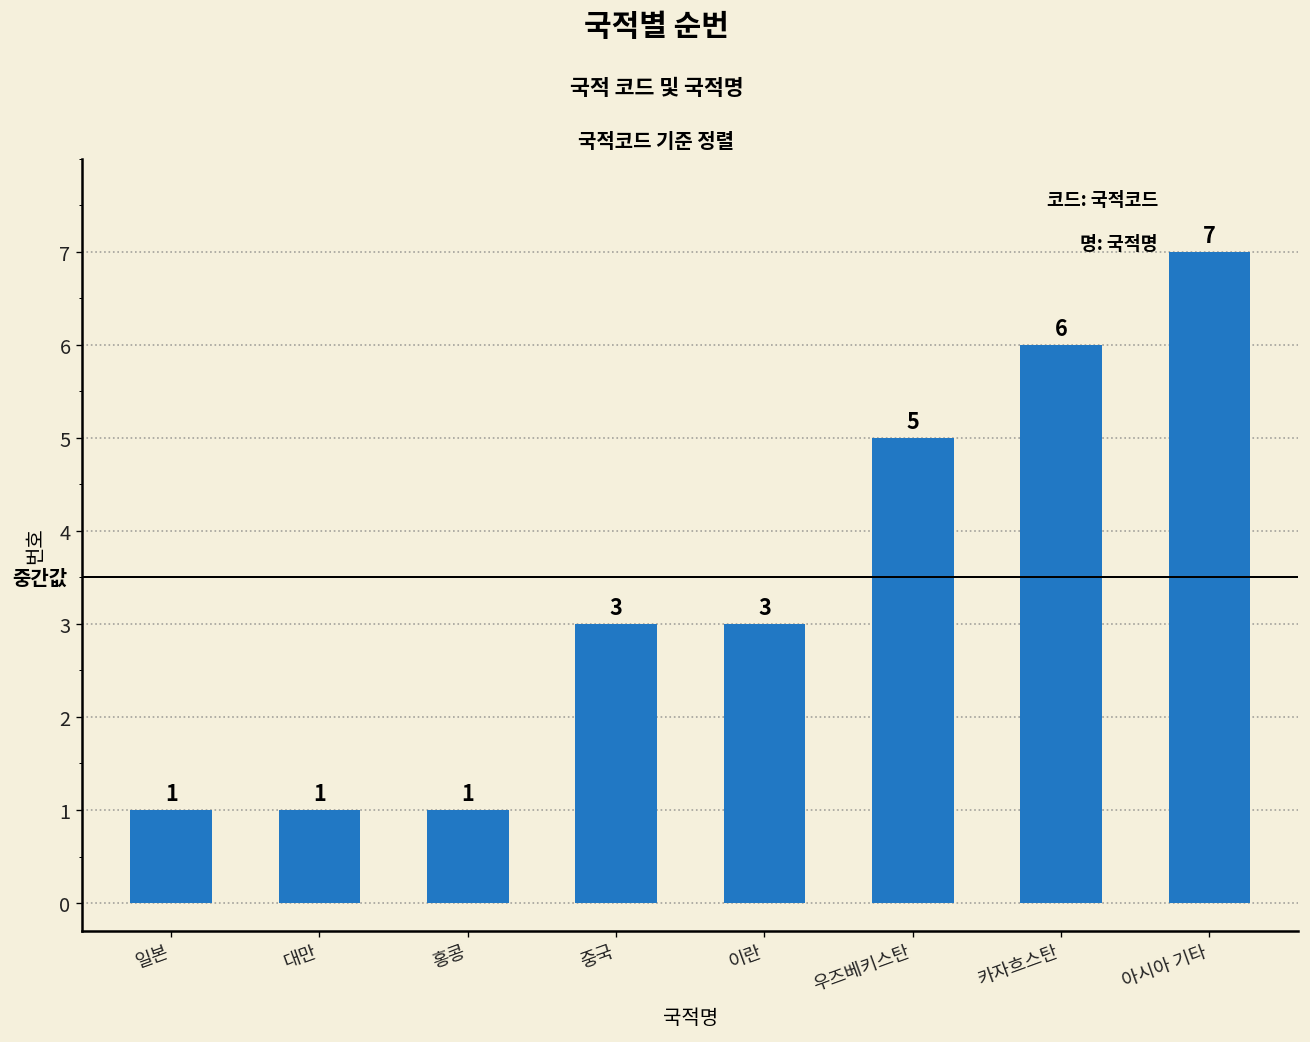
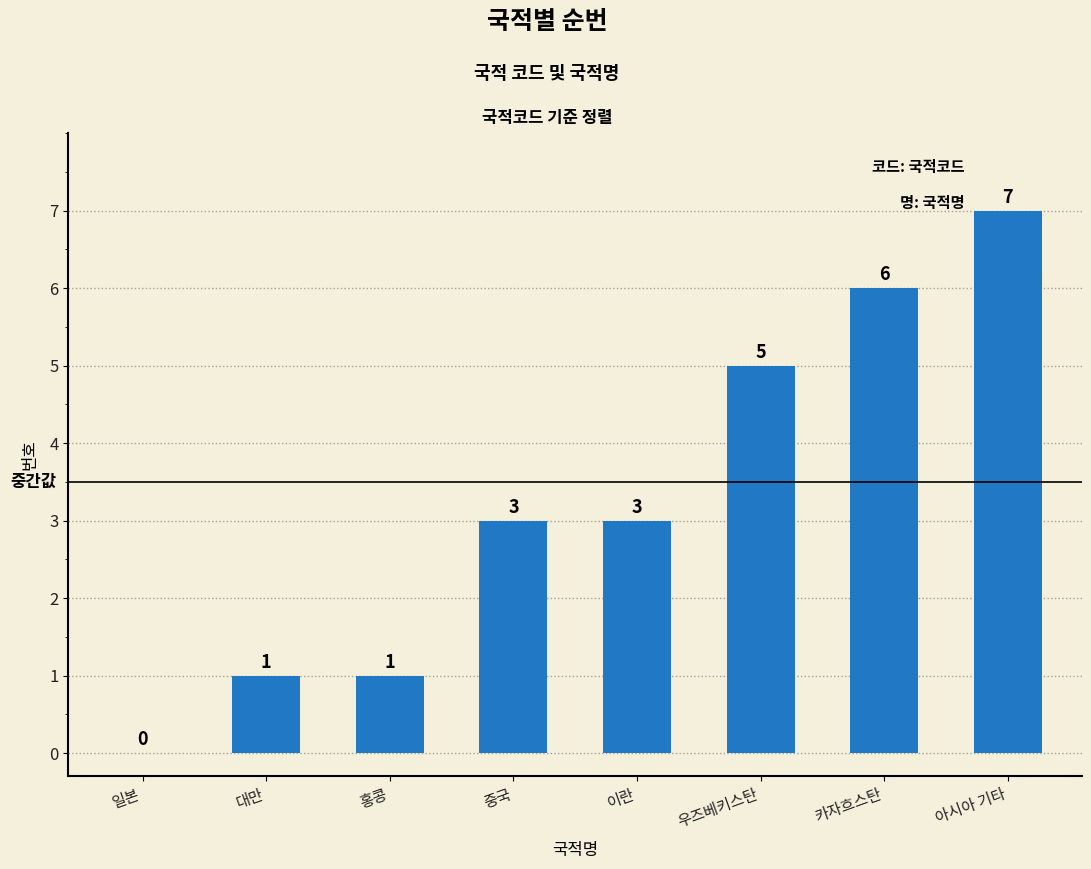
  {
-   "일본": 1,
+   "일본": 0,
    "대만": 1,
    "홍콩": 1,
    "중국": 3,
    "이란": 3,
    "우즈베키스탄": 5,
    "카자흐스탄": 6,
    "아시아 기타": 7
  }
